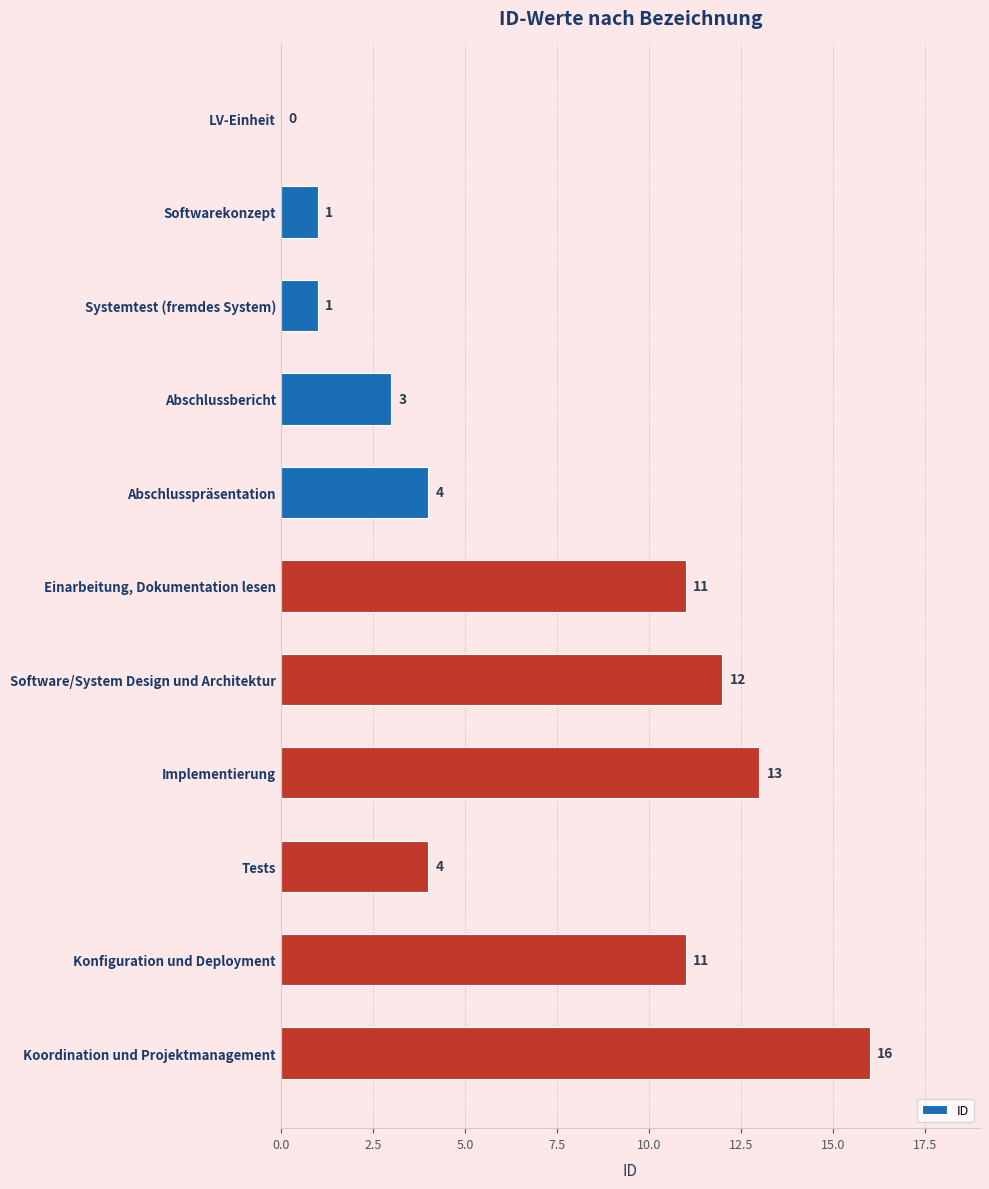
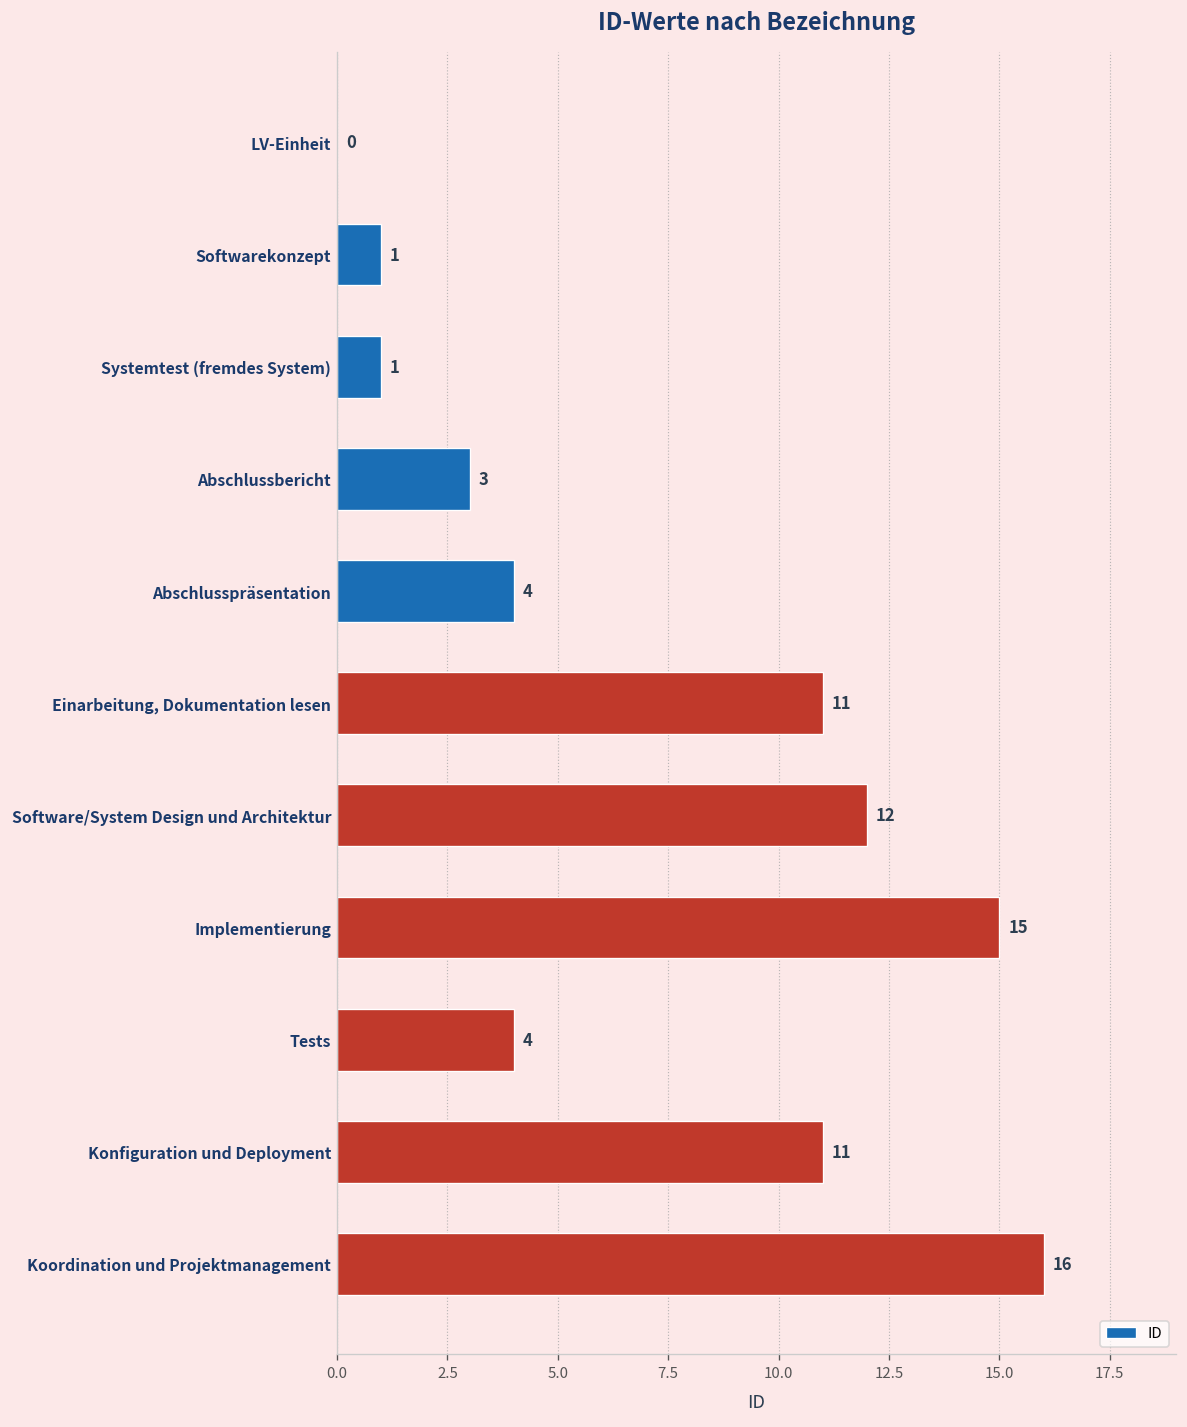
  {
    "LV-Einheit": 0,
    "Softwarekonzept": 1,
    "Systemtest (fremdes System)": 1,
    "Abschlussbericht": 3,
    "Abschlusspräsentation": 4,
    "Einarbeitung, Dokumentation lesen": 11,
    "Software/System Design und Architektur": 12,
-   "Implementierung": 13,
+   "Implementierung": 15,
    "Tests": 4,
    "Konfiguration und Deployment": 11,
    "Koordination und Projektmanagement": 16
  }
